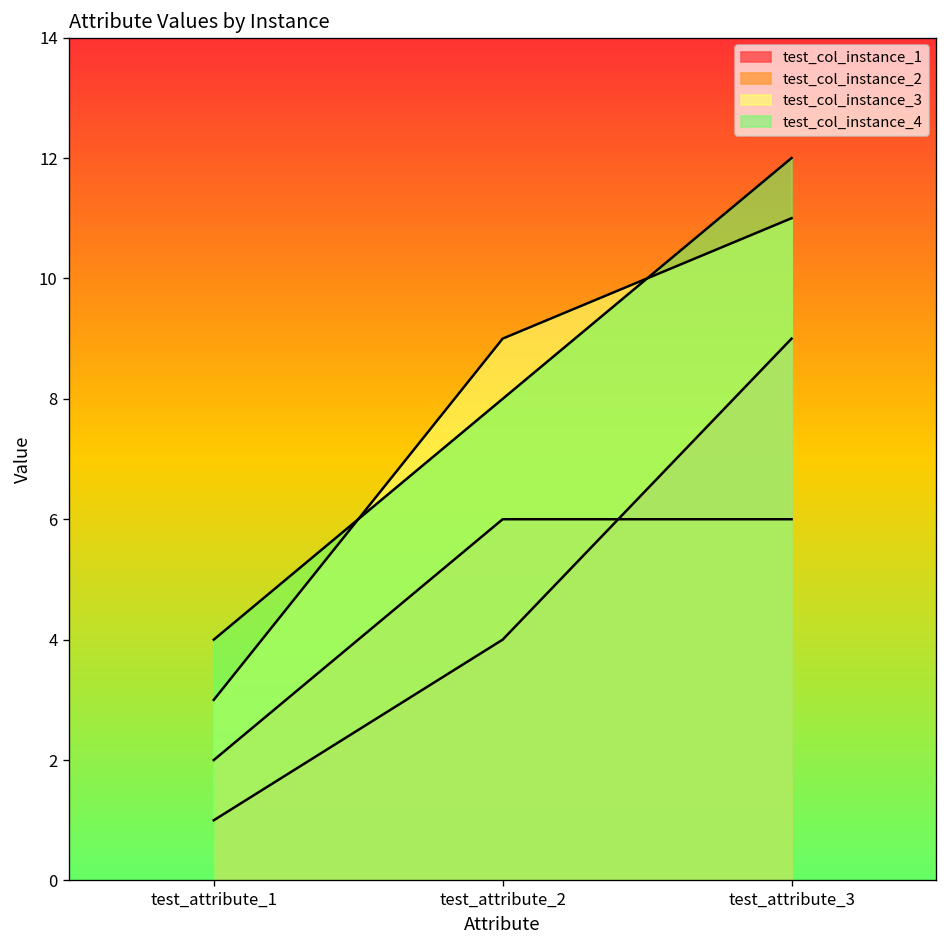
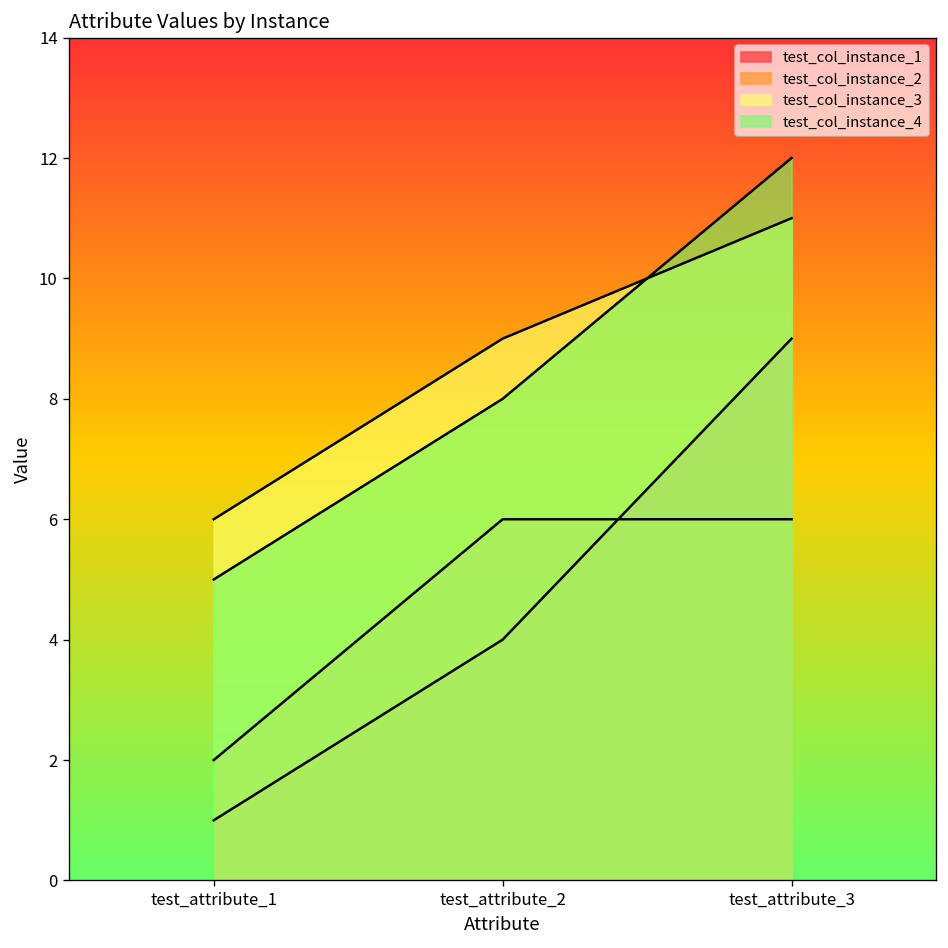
  {
    "test_col_instance_1": {
      "test_attribute_1": 1,
      "test_attribute_2": 4,
      "test_attribute_3": 9
    },
    "test_col_instance_2": {
      "test_attribute_1": 2,
      "test_attribute_2": 6,
      "test_attribute_3": 6
    },
    "test_col_instance_3": {
-     "test_attribute_1": 3,
+     "test_attribute_1": 6,
      "test_attribute_2": 9,
      "test_attribute_3": 11
    },
    "test_col_instance_4": {
-     "test_attribute_1": 4,
+     "test_attribute_1": 5,
      "test_attribute_2": 8,
      "test_attribute_3": 12
    }
  }
